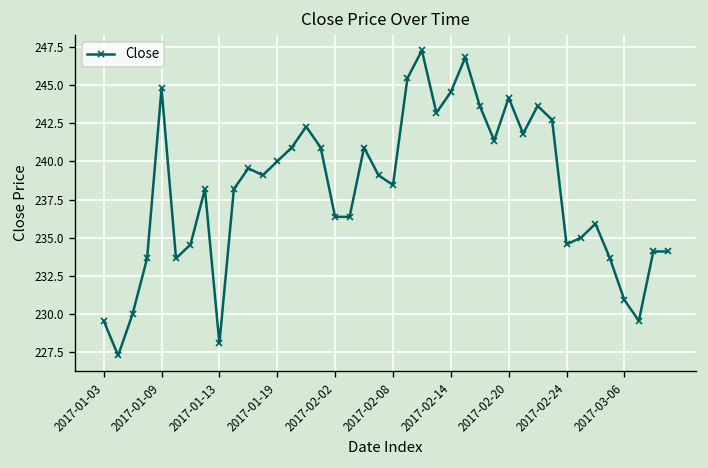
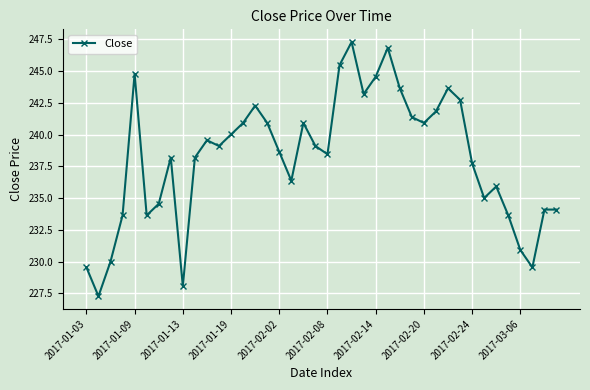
  {
    "2017-01-03": 229.6,
    "2017-01-09": 244.8,
    "2017-01-13": 228.1,
    "2017-01-19": 240.0,
-   "2017-02-02": 236.4,
+   "2017-02-02": 238.6,
    "2017-02-08": 238.5,
    "2017-02-14": 244.6,
-   "2017-02-20": 244.2,
-   "2017-02-24": 234.6,
+   "2017-02-20": 240.9,
+   "2017-02-24": 237.7,
    "2017-03-06": 230.9
  }
